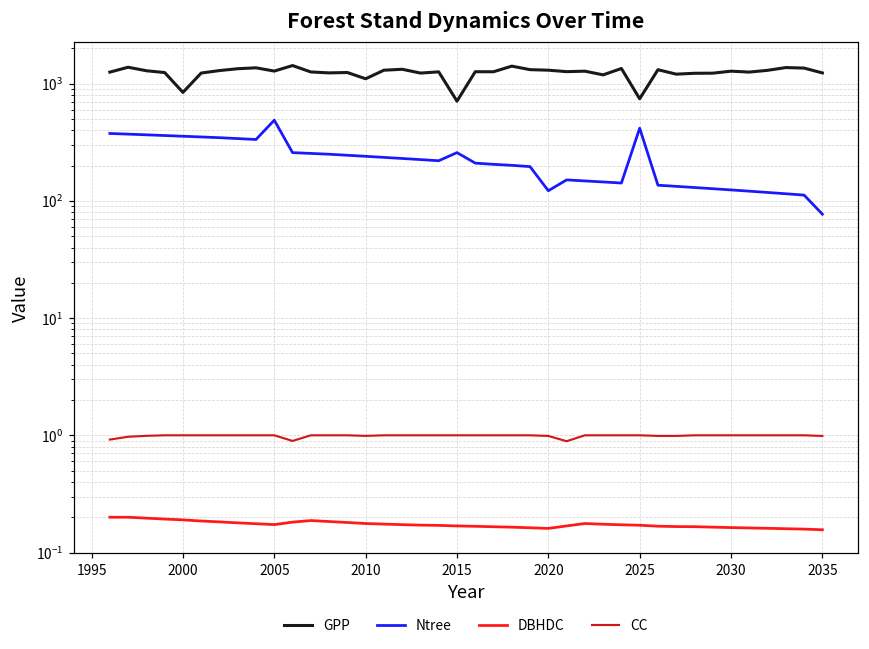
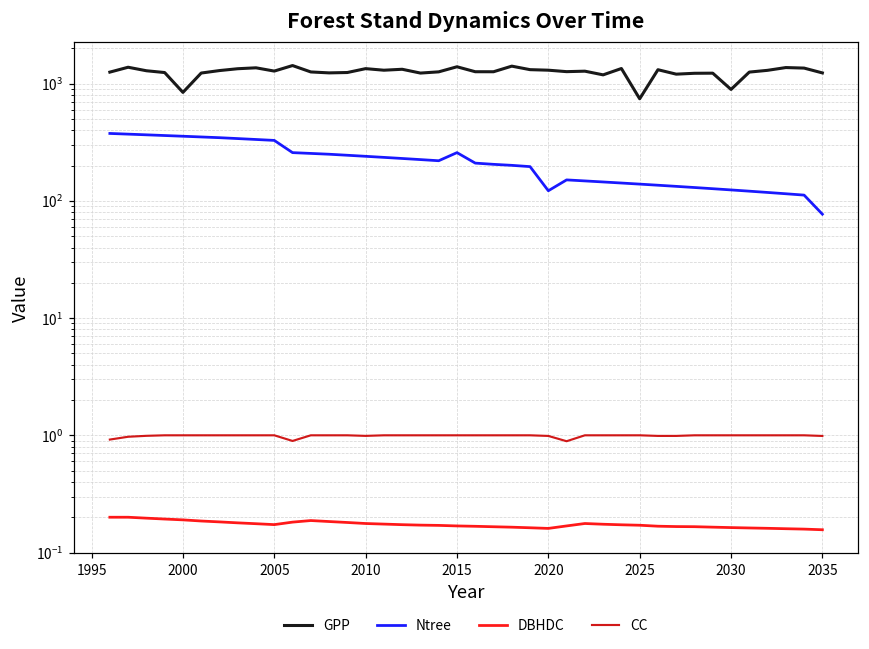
  {
    "GPP": {
      "2000": 800,
      "2005": 1300,
-     "2010": 1100,
-     "2015": 700,
+     "2010": 1300,
+     "2015": 1400,
      "2020": 1300,
      "2025": 700,
-     "2030": 1300,
+     "2030": 900,
      "2035": 1200
    },
    "Ntree": {
      "2000": 360,
-     "2005": 500,
+     "2005": 330,
      "2010": 240,
      "2015": 260,
      "2020": 120,
-     "2025": 420,
+     "2025": 140,
      "2030": 120,
      "2035": 80
    }
  }
